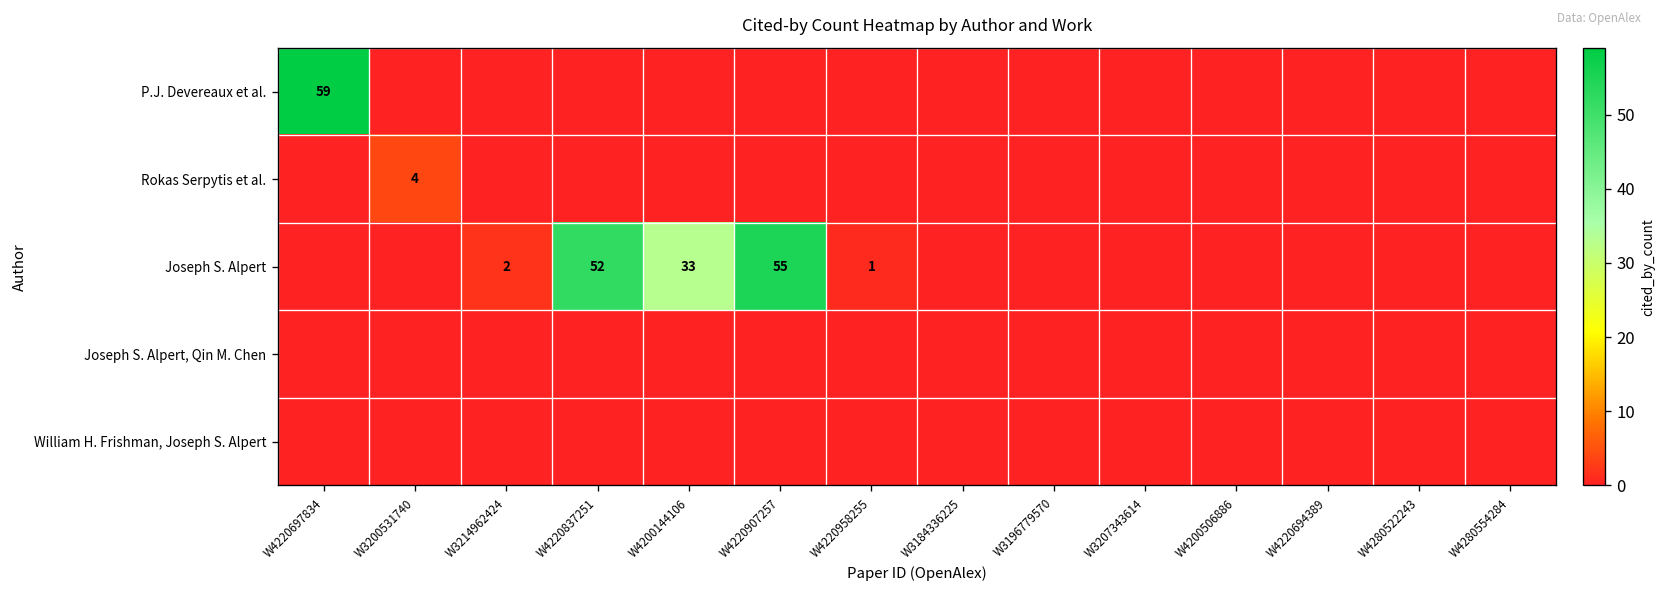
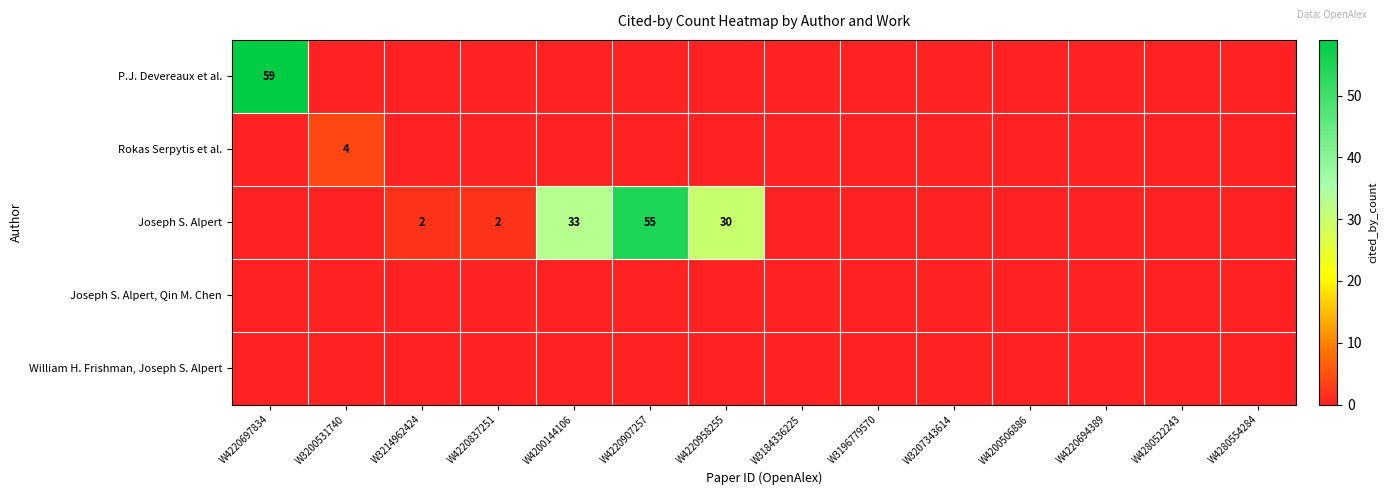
  {
    "P.J. Devereaux et al.": {
      "W4220697834": 59
    },
    "Rokas Serpytis et al.": {
      "W3200531740": 4
    },
    "Joseph S. Alpert": {
      "W3214962424": 2,
-     "W4220837251": 52,
+     "W4220837251": 2,
      "W4200144106": 33,
      "W4220907257": 55,
-     "W4220958255": 1
+     "W4220958255": 30
    }
  }
